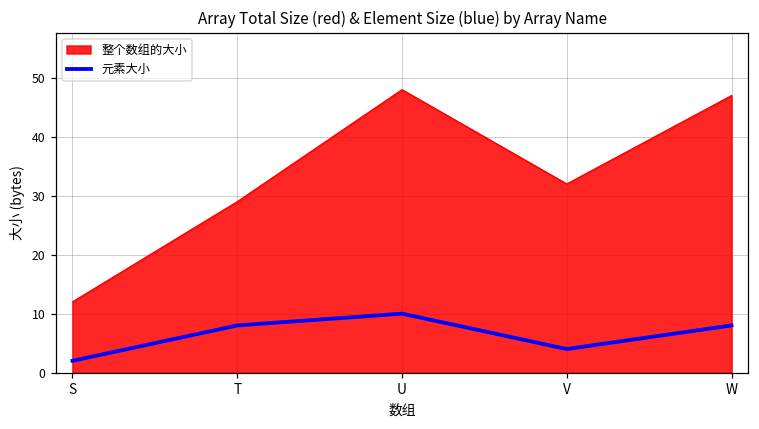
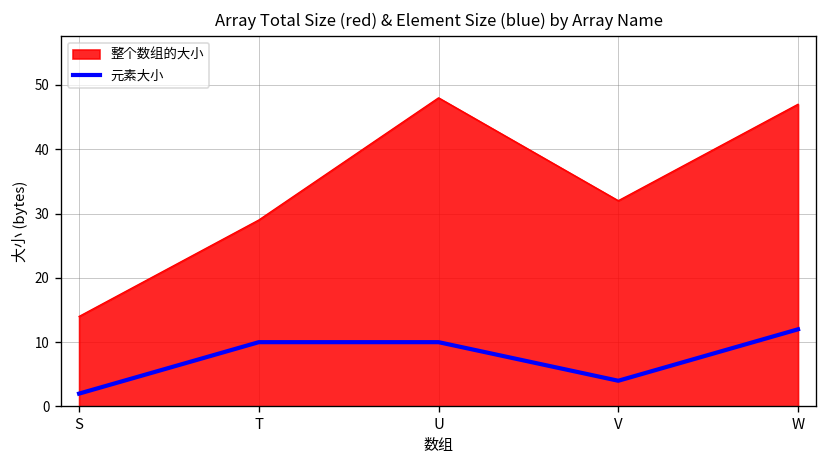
  {
    "整个数组的大小": {
-     "S": 12,
+     "S": 14,
      "T": 29,
      "U": 48,
      "V": 32,
      "W": 47
    },
    "元素大小": {
      "S": 2,
-     "T": 8,
+     "T": 10,
      "U": 10,
      "V": 4,
-     "W": 8
+     "W": 12
    }
  }
